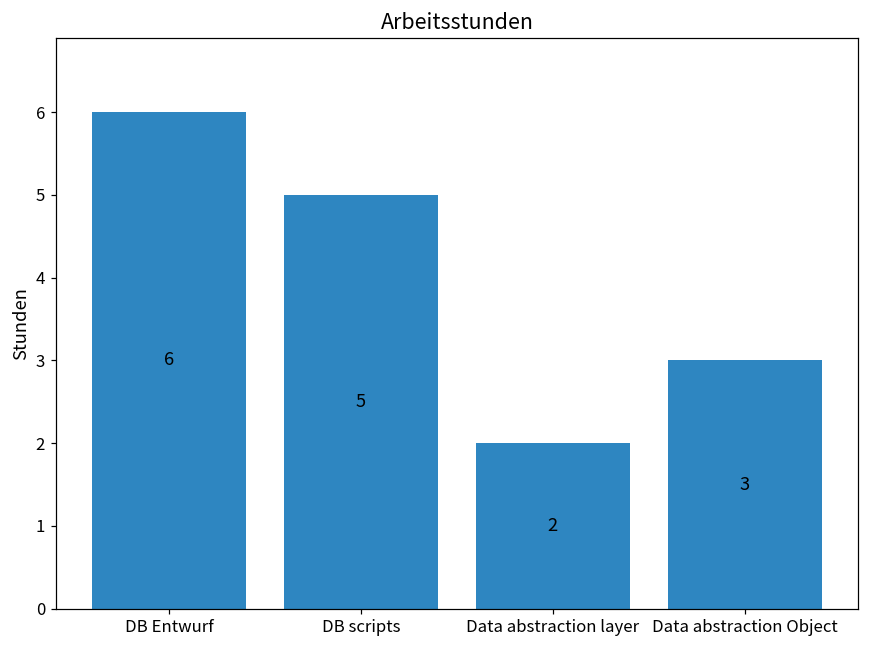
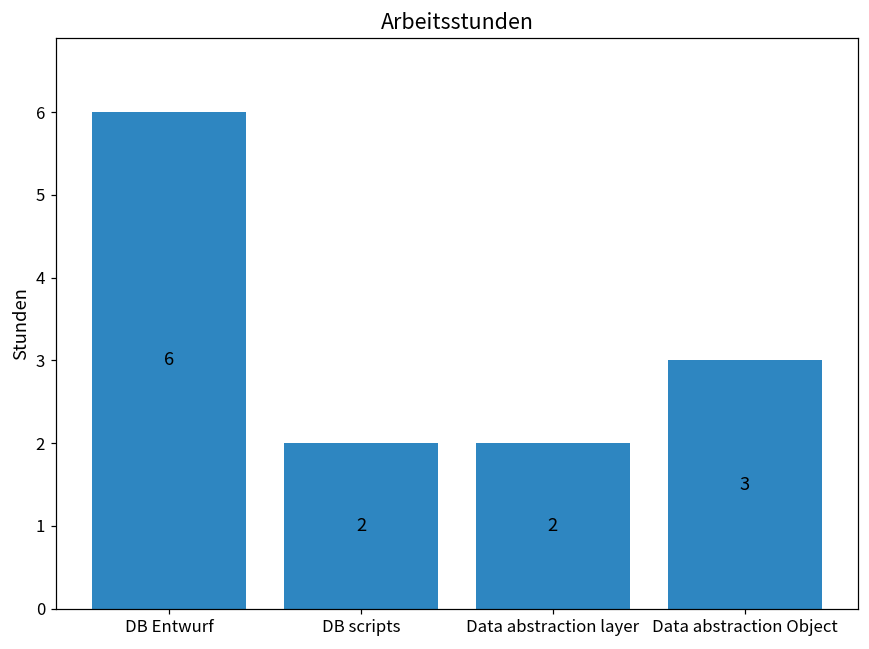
  {
    "DB Entwurf": 6,
-   "DB scripts": 5,
+   "DB scripts": 2,
    "Data abstraction layer": 2,
    "Data abstraction Object": 3
  }
